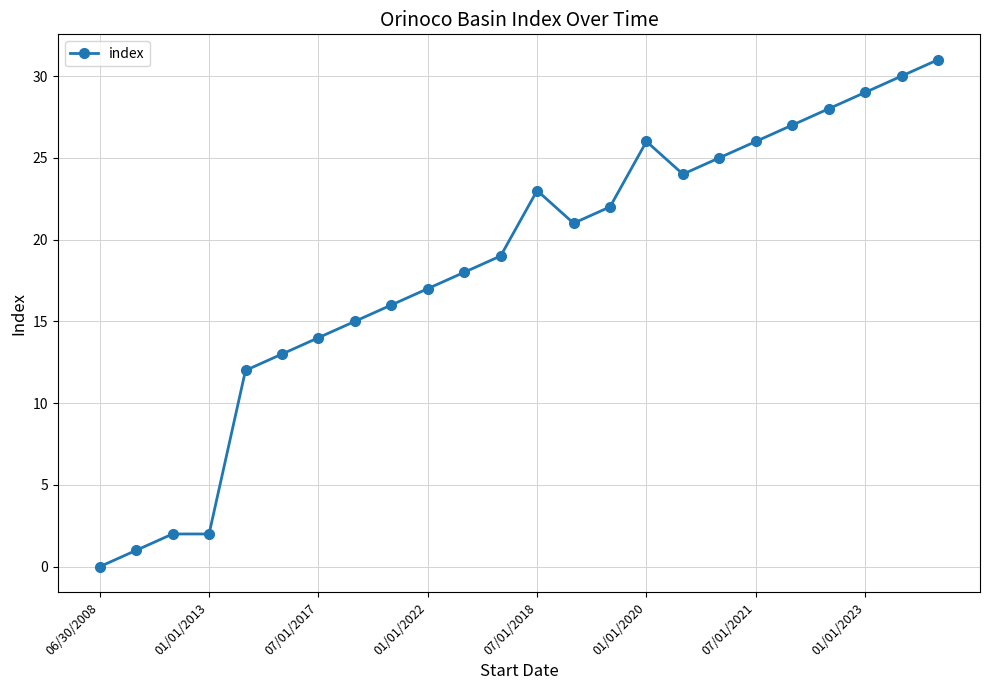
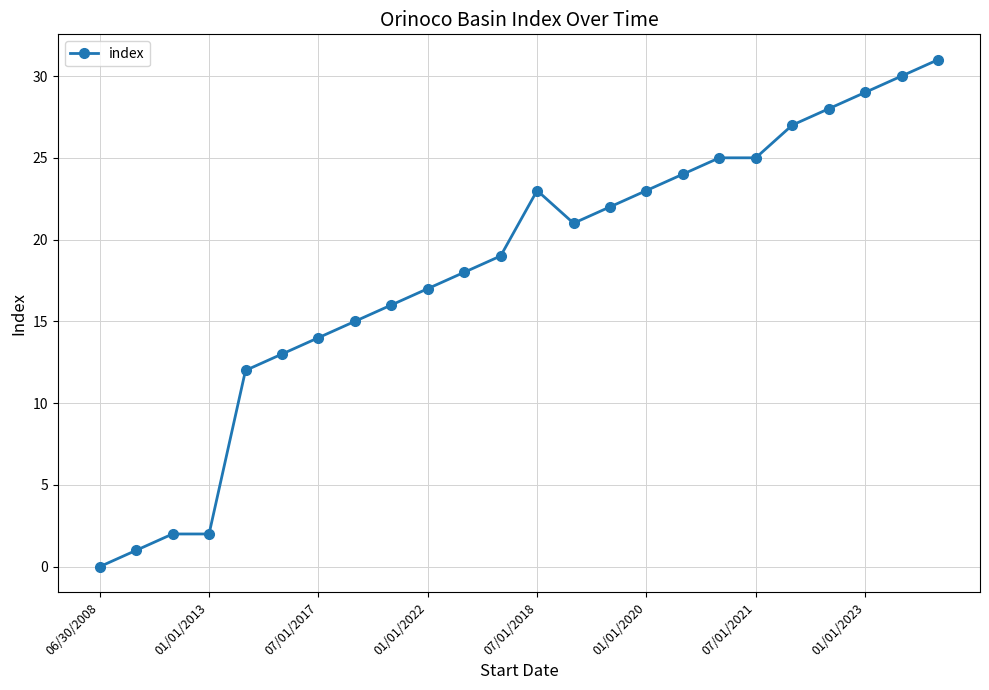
  {
    "06/30/2008": 0,
    "01/01/2013": 2,
    "07/01/2018": 23,
-   "01/01/2020": 26,
-   "07/01/2021": 26,
+   "01/01/2020": 23,
+   "07/01/2021": 25,
    "01/01/2023": 29
  }
